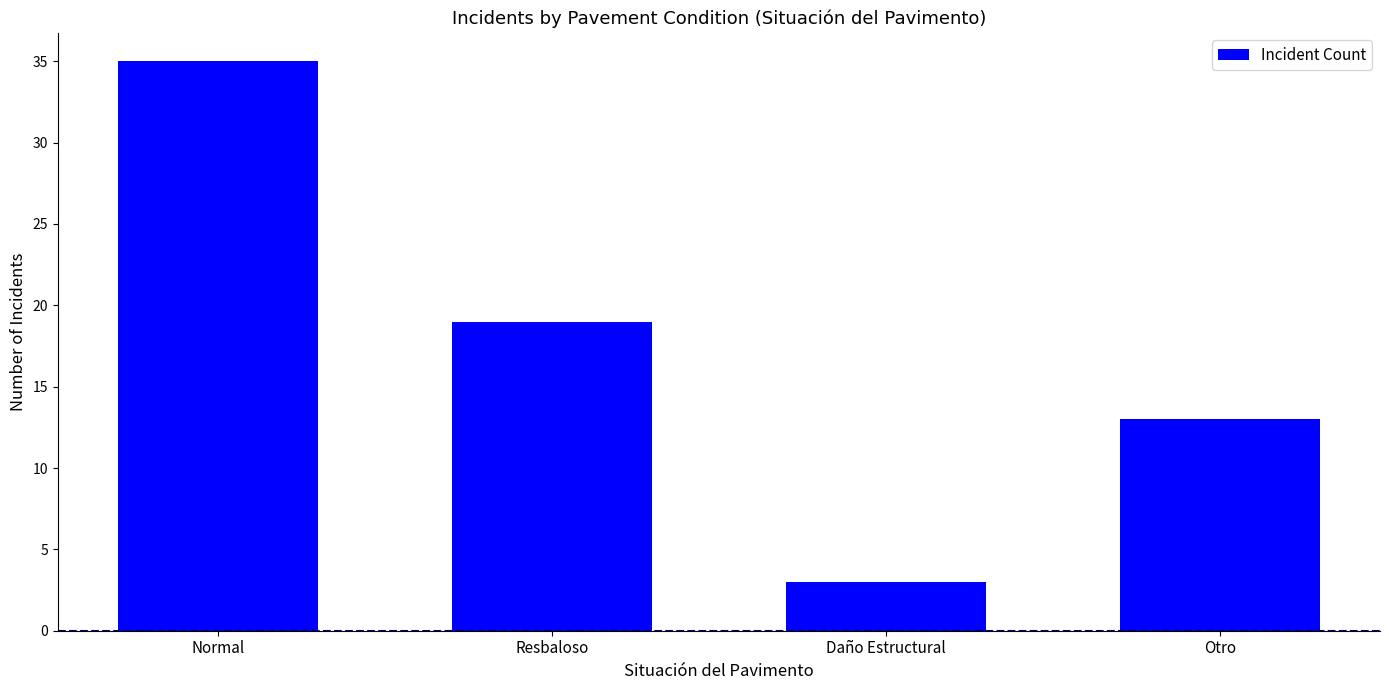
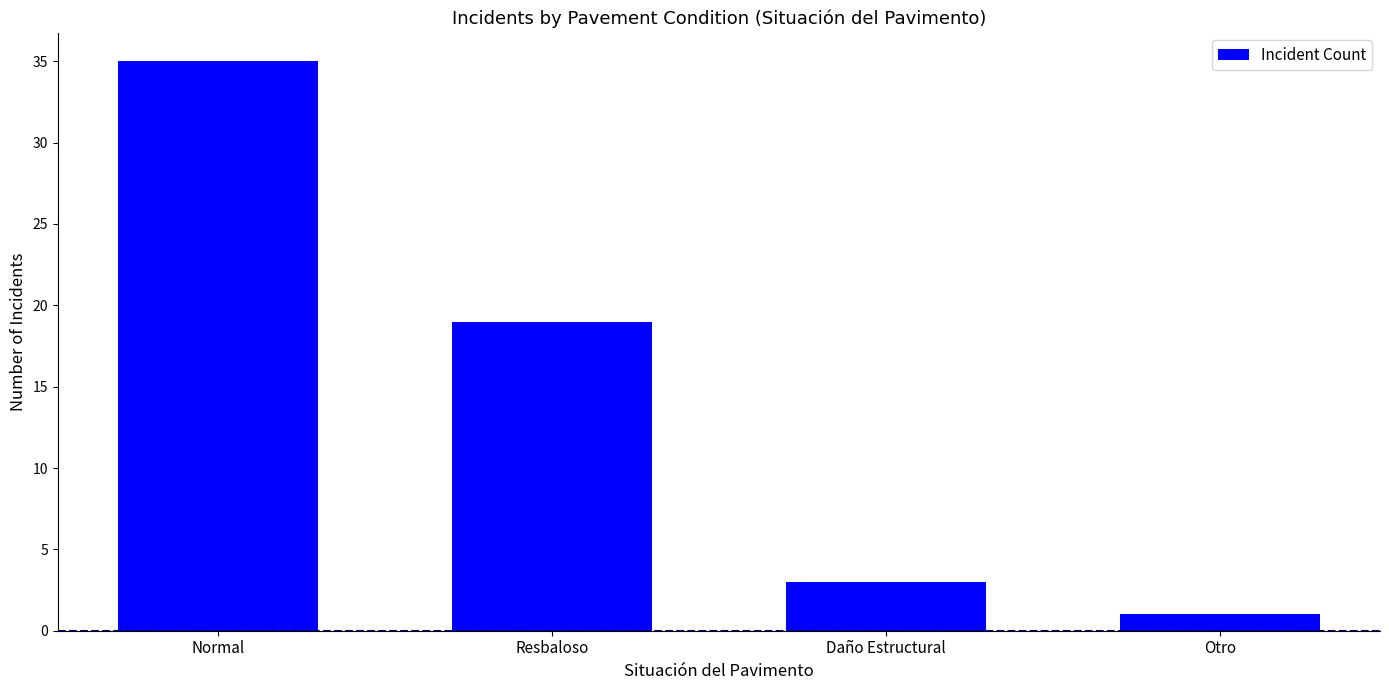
  {
    "Normal": 35,
    "Resbaloso": 19,
    "Daño Estructural": 3,
-   "Otro": 13
+   "Otro": 1
  }
